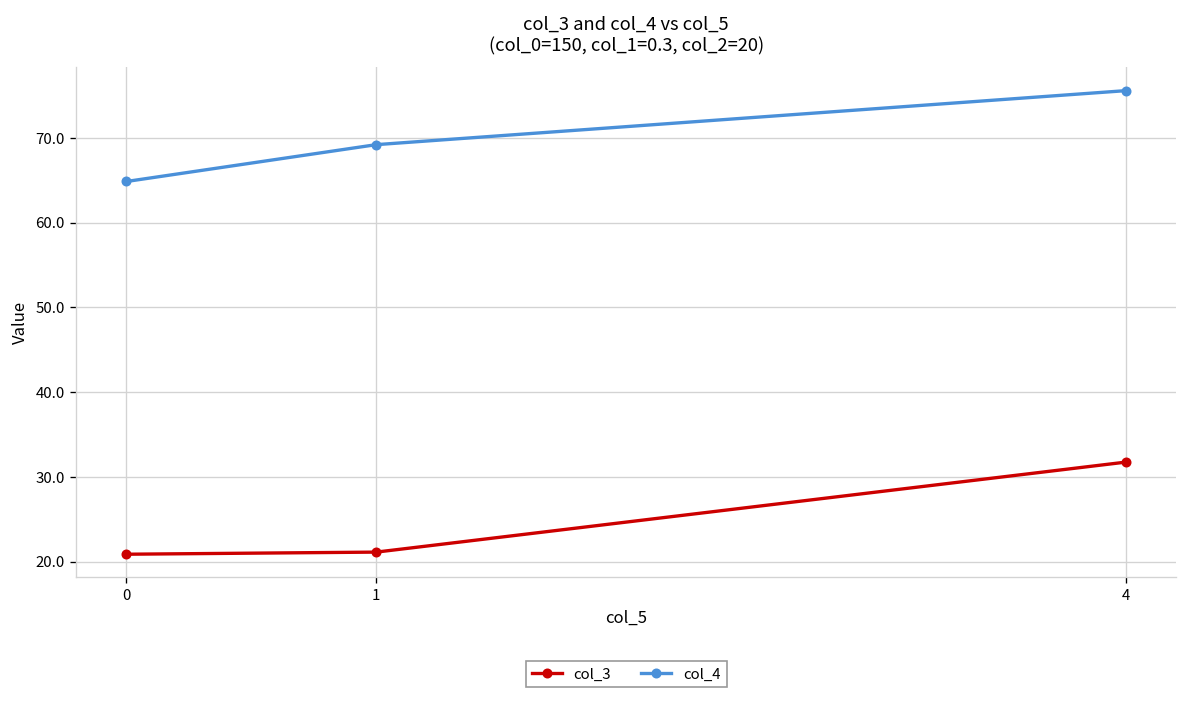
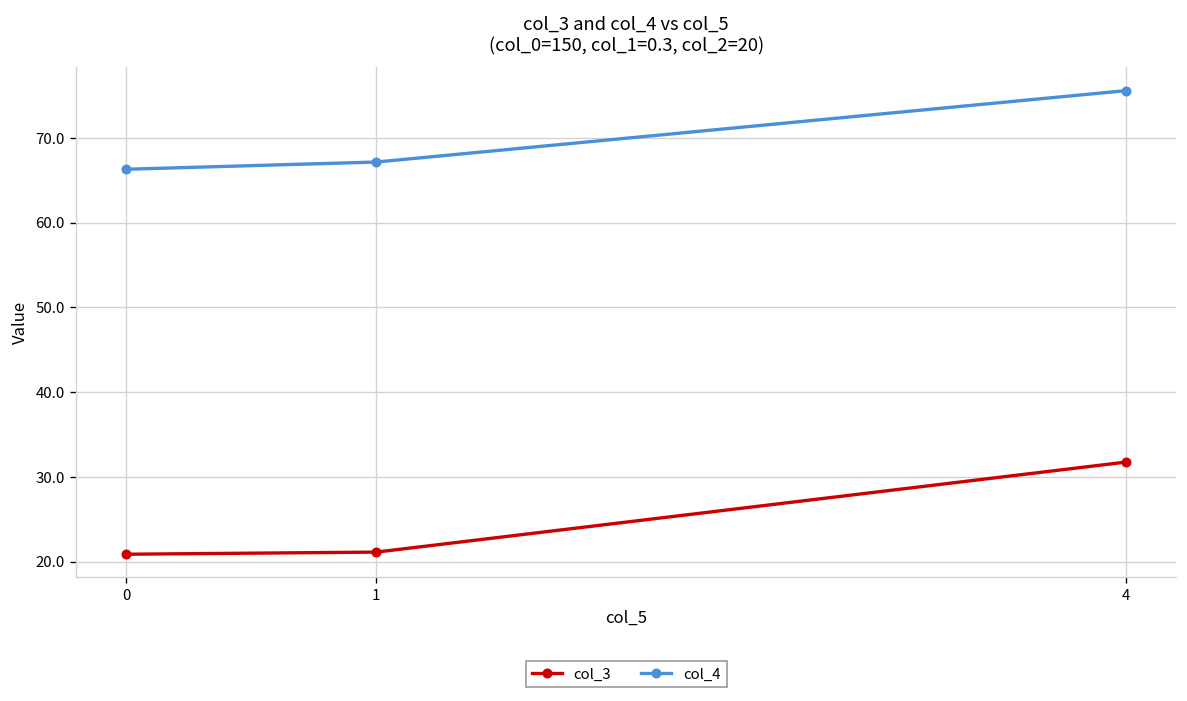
  {
    "col_3": {
      "0": 21,
      "1": 21,
      "4": 32
    },
    "col_4": {
-     "0": 65,
-     "1": 69,
+     "0": 66,
+     "1": 67,
      "4": 76
    }
  }
